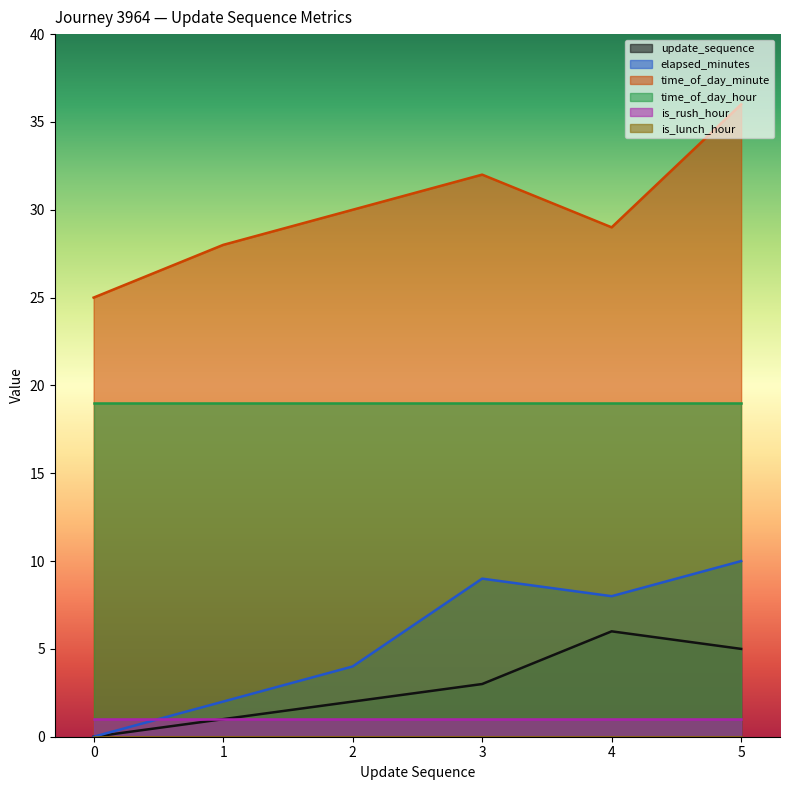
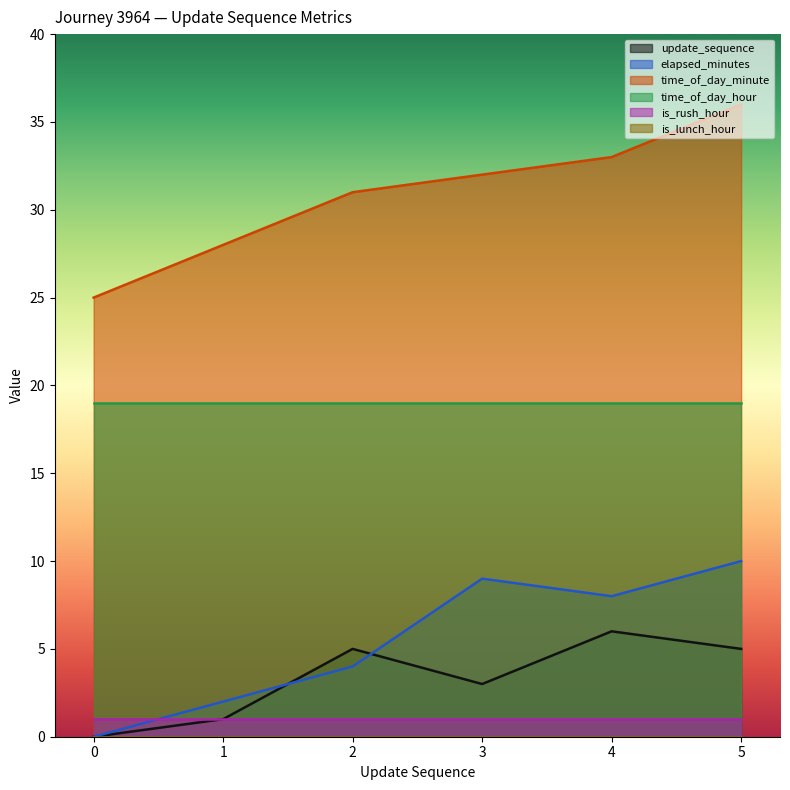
  {
    "update_sequence": {
-     "2": 2,
+     "2": 5,
      "3": 3,
      "4": 6,
      "5": 5
    },
    "elapsed_minutes": {
      "1": 2,
      "2": 4,
      "3": 9,
      "4": 8,
      "5": 10
    },
    "time_of_day_minute": {
      "0": 25,
      "1": 28,
-     "2": 30,
+     "2": 31,
      "3": 32,
-     "4": 29
+     "4": 33
    },
    "time_of_day_hour": {
      "0": 19,
      "1": 19,
      "2": 19,
      "3": 19,
      "4": 19,
      "5": 19
    },
    "is_rush_hour": {
      "0": 1,
      "2": 1,
      "3": 1,
      "4": 1,
      "5": 1
    },
    "is_lunch_hour": {
      "1": 0,
      "2": 0,
      "3": 0,
      "4": 0,
      "5": 0
    }
  }
